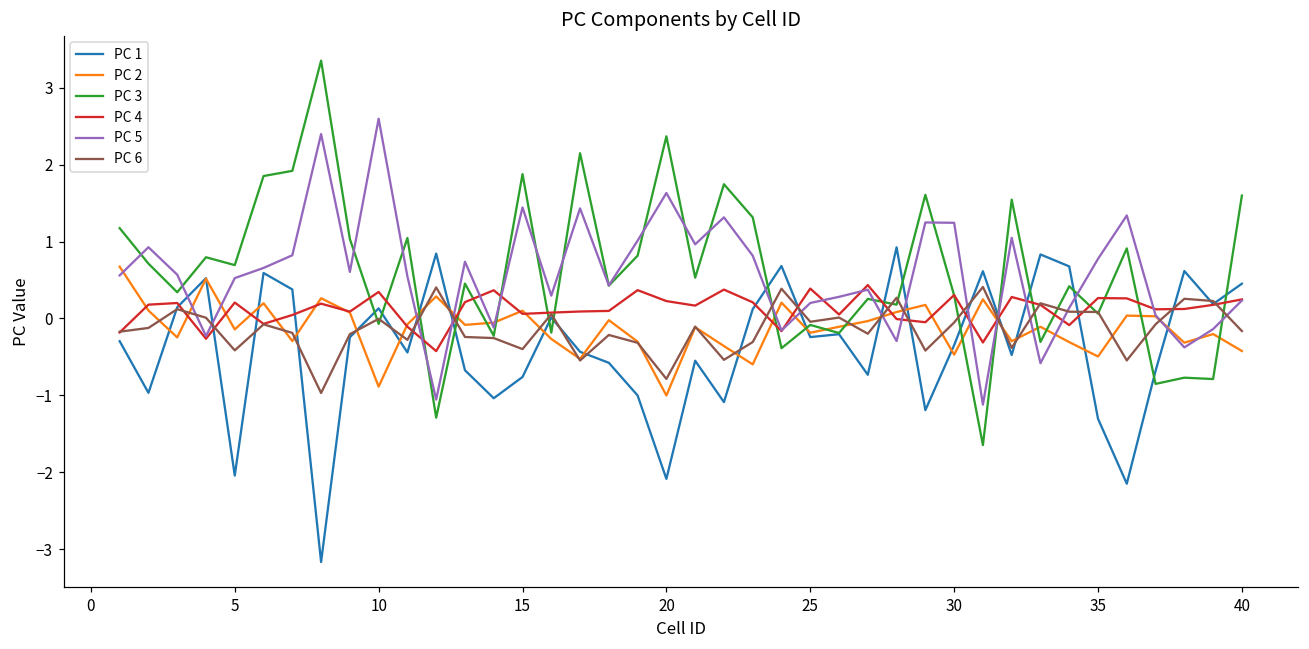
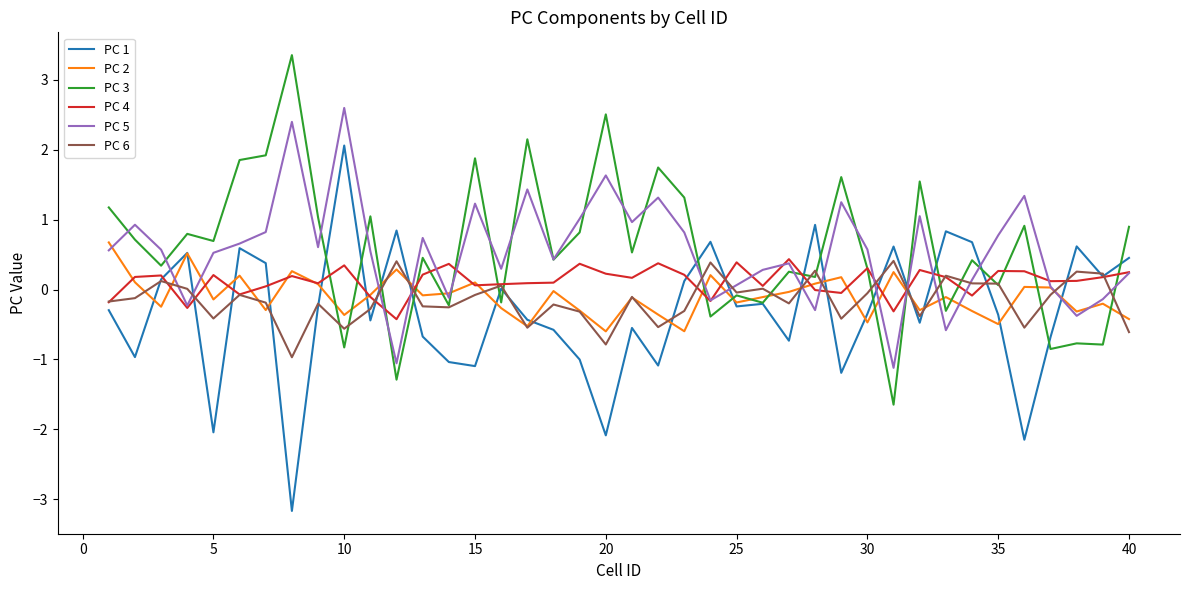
  {
    "PC 1": {
      "5": -2.0,
-     "10": 0.1,
-     "15": -0.8,
+     "10": 2.1,
+     "15": -1.1,
      "20": -2.1,
      "25": -0.2,
      "30": -0.3,
-     "35": -1.3,
+     "35": -0.4,
      "40": 0.5
    },
    "PC 2": {
      "5": -0.1,
-     "10": -0.9,
+     "10": -0.4,
      "15": 0.1,
-     "20": -1.0,
+     "20": -0.6,
      "25": -0.2,
      "30": -0.5,
      "35": -0.5,
      "40": -0.4
    },
    "PC 3": {
      "5": 0.7,
-     "10": -0.1,
+     "10": -0.8,
      "15": 1.9,
-     "20": 2.4,
+     "20": 2.5,
      "25": -0.1,
-     "40": 1.6
+     "40": 0.9
    },
    "PC 4": {
      "5": 0.2,
      "10": 0.3,
      "15": 0.1,
      "20": 0.2,
      "25": 0.4,
      "35": 0.3
    },
    "PC 5": {
      "5": 0.5,
      "10": 2.6,
-     "15": 1.4,
+     "15": 1.2,
      "20": 1.6,
-     "25": 0.2,
-     "30": 1.2,
+     "25": 0.1,
+     "30": 0.6,
      "35": 0.8
    },
    "PC 6": {
      "5": -0.4,
-     "10": 0.0,
-     "15": -0.4,
+     "10": -0.6,
+     "15": -0.1,
      "20": -0.8,
      "25": 0.0,
      "30": -0.1,
-     "40": -0.2
+     "40": -0.6
    }
  }
